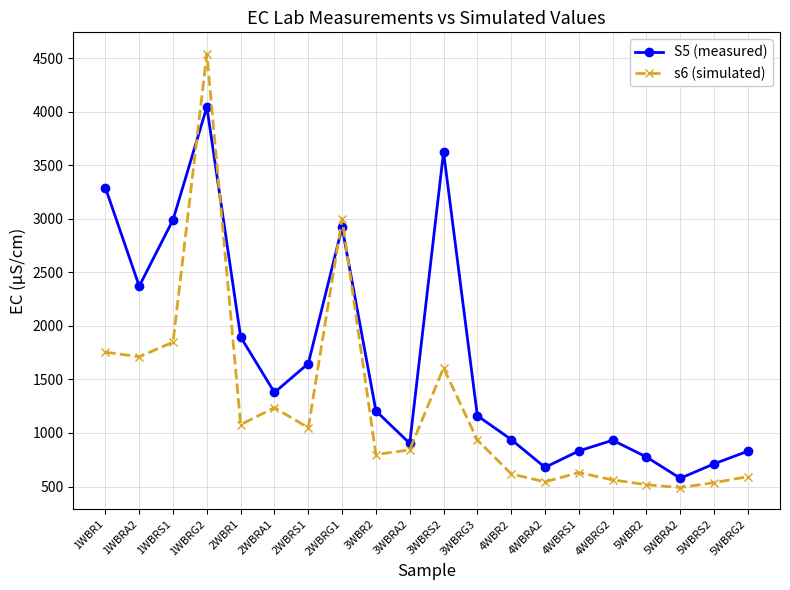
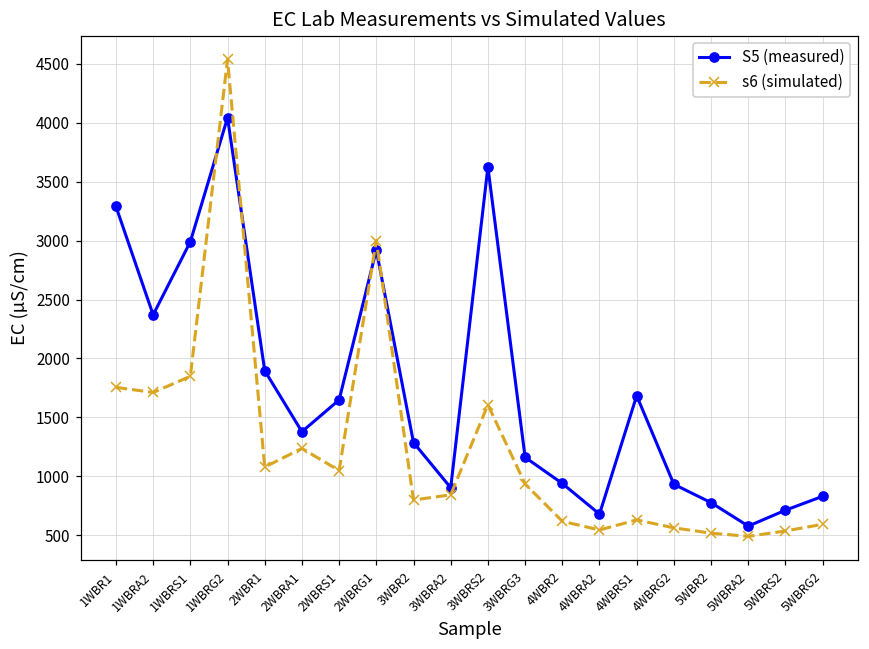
  {
    "S5 (measured)": {
      "1WBR1": 3290,
      "1WBRA2": 2370,
      "1WBRS1": 2990,
      "1WBRG2": 4040,
      "2WBR1": 1900,
      "2WBRA1": 1380,
      "2WBRS1": 1650,
      "2WBRG1": 2920,
-     "3WBR2": 1210,
+     "3WBR2": 1290,
      "3WBRA2": 900,
      "3WBRS2": 3620,
      "3WBRG3": 1160,
      "4WBR2": 940,
      "4WBRA2": 680,
-     "4WBRS1": 830,
+     "4WBRS1": 1680,
      "4WBRG2": 930,
      "5WBR2": 780,
      "5WBRA2": 580,
      "5WBRS2": 710,
      "5WBRG2": 830
    },
    "s6 (simulated)": {
      "1WBR1": 1750,
      "1WBRA2": 1710,
      "1WBRS1": 1850,
      "1WBRG2": 4540,
      "2WBR1": 1080,
      "2WBRA1": 1240,
      "2WBRS1": 1050,
      "2WBRG1": 3000,
      "3WBR2": 800,
      "3WBRA2": 840,
      "3WBRS2": 1610,
      "3WBRG3": 930,
      "4WBR2": 620,
      "4WBRA2": 540,
      "4WBRS1": 630,
      "4WBRG2": 560,
      "5WBR2": 520,
      "5WBRA2": 490,
      "5WBRS2": 540,
      "5WBRG2": 590
    }
  }
